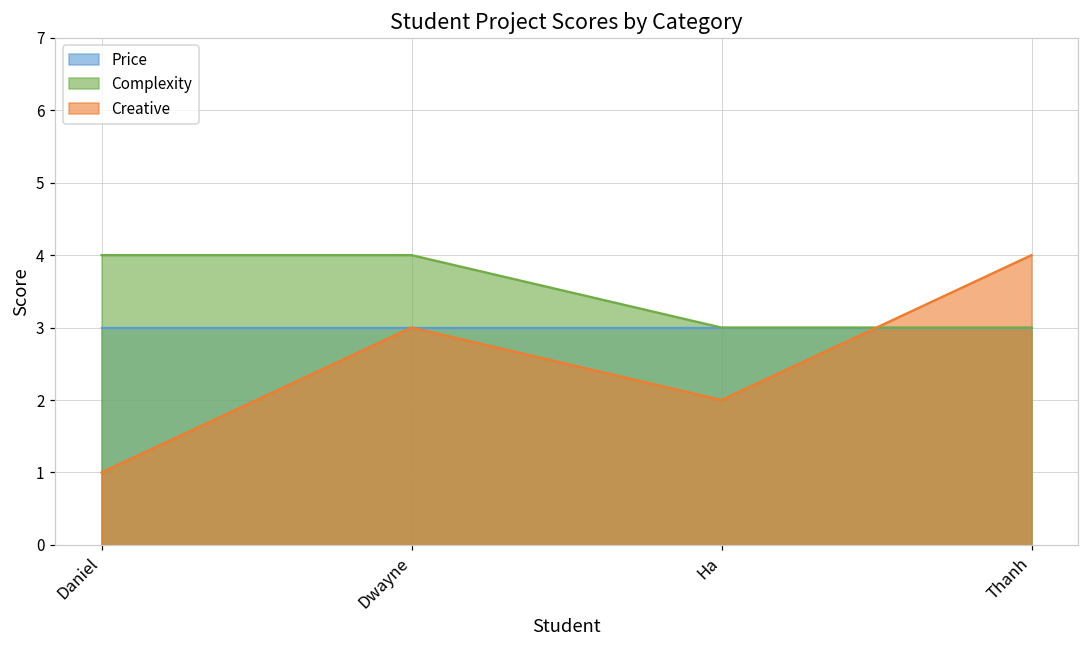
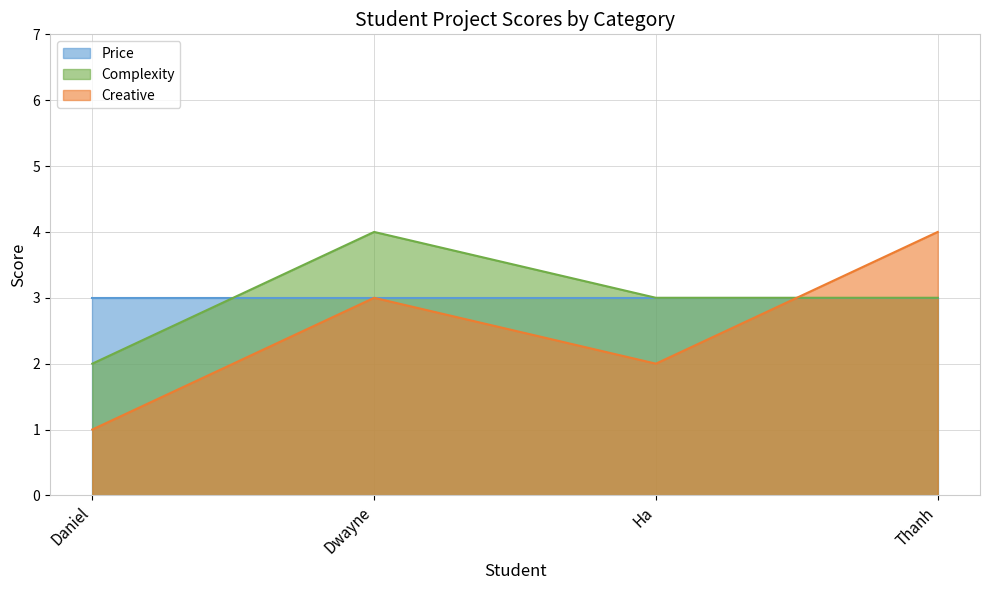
  {
    "Price": {
      "Daniel": 3
    },
    "Complexity": {
-     "Daniel": 4,
+     "Daniel": 2,
      "Dwayne": 4
    },
    "Creative": {
      "Daniel": 1,
      "Ha": 2,
      "Thanh": 4
    }
  }
